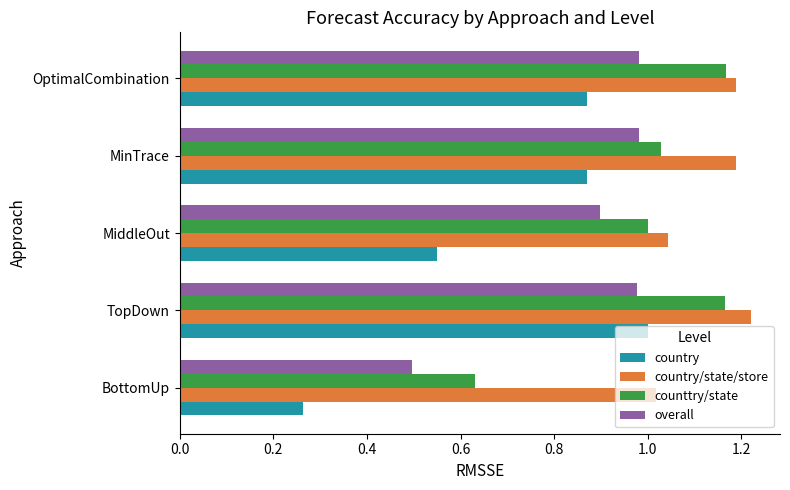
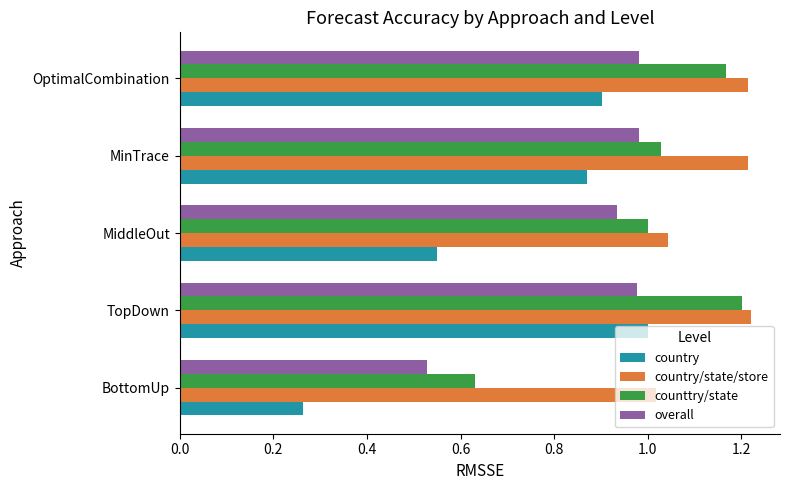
  {
    "country": {
-     "OptimalCombination": 0.87,
+     "OptimalCombination": 0.90,
      "MinTrace": 0.87,
      "MiddleOut": 0.55,
      "BottomUp": 0.26
    },
    "country/state/store": {
-     "OptimalCombination": 1.19,
-     "MinTrace": 1.19,
+     "OptimalCombination": 1.21,
+     "MinTrace": 1.21,
      "MiddleOut": 1.04,
      "TopDown": 1.22
    },
    "counttry/state": {
      "OptimalCombination": 1.17,
      "MinTrace": 1.03,
      "MiddleOut": 1.00,
-     "TopDown": 1.17,
+     "TopDown": 1.20,
      "BottomUp": 0.63
    },
    "overall": {
      "OptimalCombination": 0.98,
      "MinTrace": 0.98,
-     "MiddleOut": 0.90,
+     "MiddleOut": 0.93,
      "TopDown": 0.98,
-     "BottomUp": 0.50
+     "BottomUp": 0.53
    }
  }
